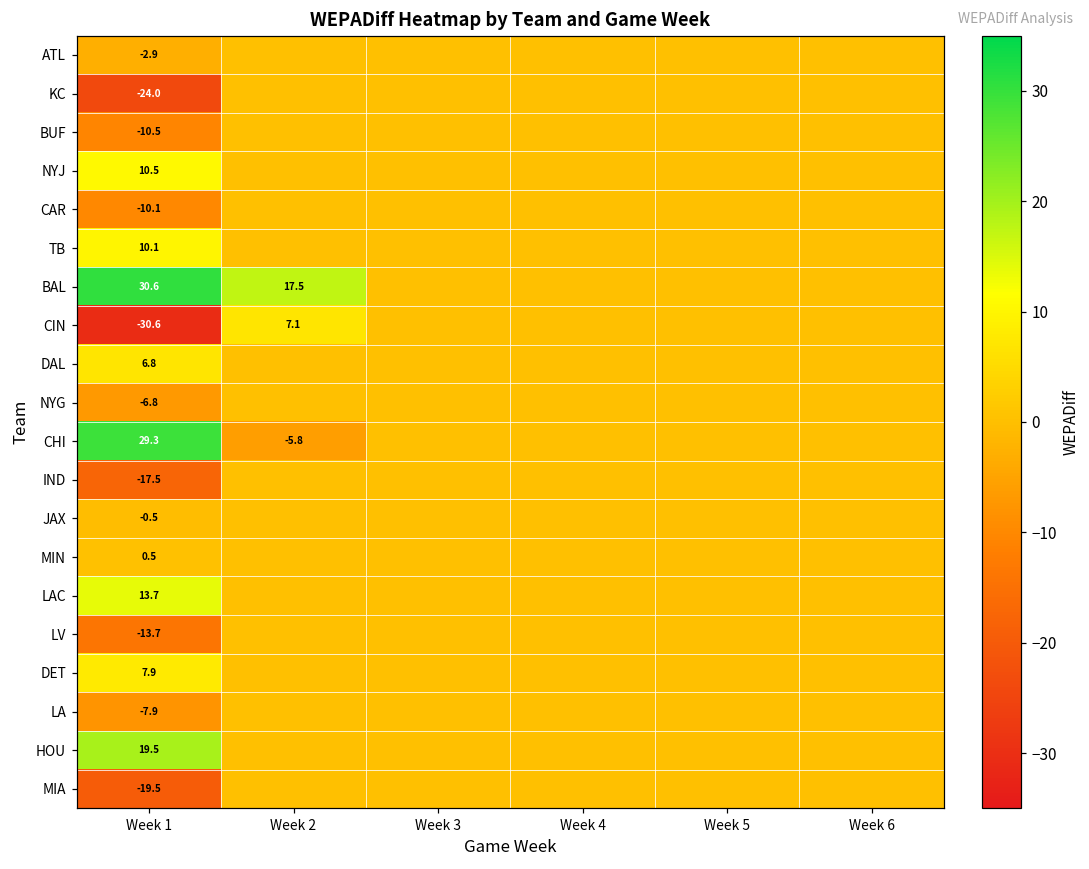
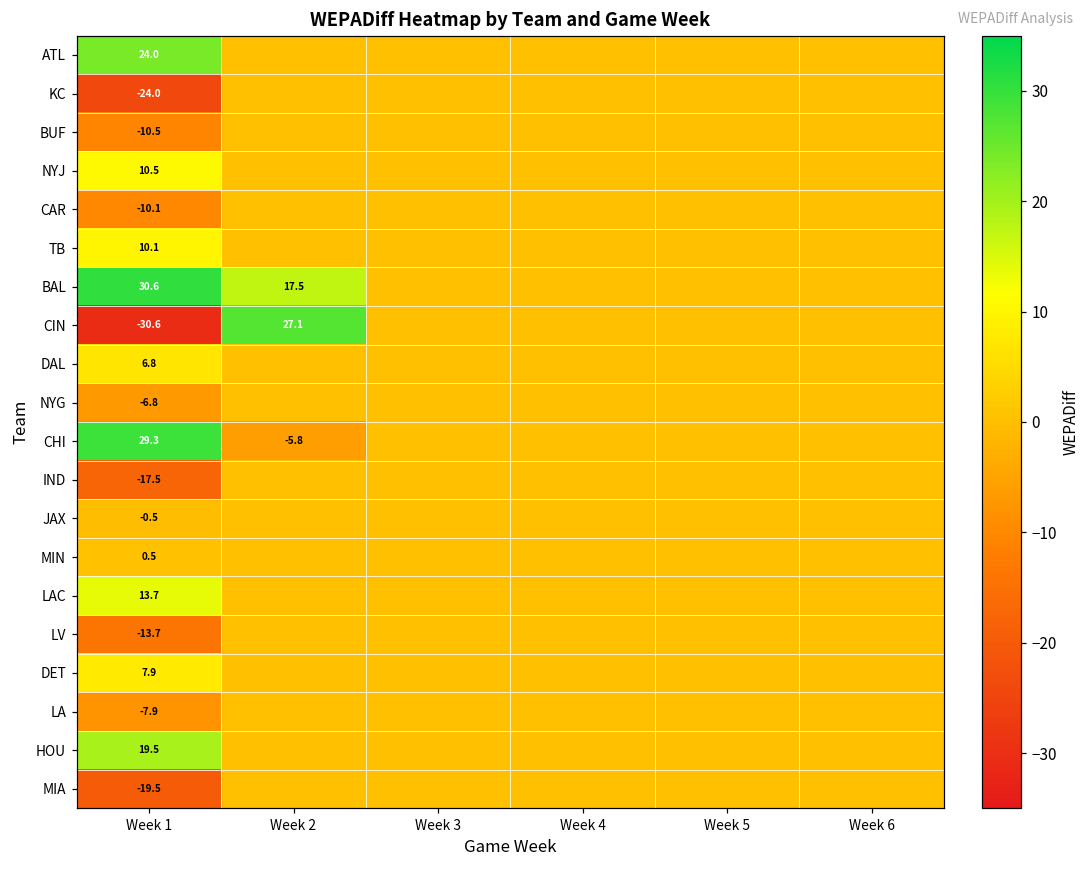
  {
    "ATL": {
-     "Week 1": -2.9
+     "Week 1": 24.0
    },
    "KC": {
      "Week 1": -24.0
    },
    "BUF": {
      "Week 1": -10.5
    },
    "NYJ": {
      "Week 1": 10.5
    },
    "CAR": {
      "Week 1": -10.1
    },
    "TB": {
      "Week 1": 10.1
    },
    "BAL": {
      "Week 1": 30.6,
      "Week 2": 17.5
    },
    "CIN": {
      "Week 1": -30.6,
-     "Week 2": 7.1
+     "Week 2": 27.1
    },
    "DAL": {
      "Week 1": 6.8
    },
    "NYG": {
      "Week 1": -6.8
    },
    "CHI": {
      "Week 1": 29.3,
      "Week 2": -5.8
    },
    "IND": {
      "Week 1": -17.5
    },
    "JAX": {
      "Week 1": -0.5
    },
    "MIN": {
      "Week 1": 0.5
    },
    "LAC": {
      "Week 1": 13.7
    },
    "LV": {
      "Week 1": -13.7
    },
    "DET": {
      "Week 1": 7.9
    },
    "LA": {
      "Week 1": -7.9
    },
    "HOU": {
      "Week 1": 19.5
    },
    "MIA": {
      "Week 1": -19.5
    }
  }
